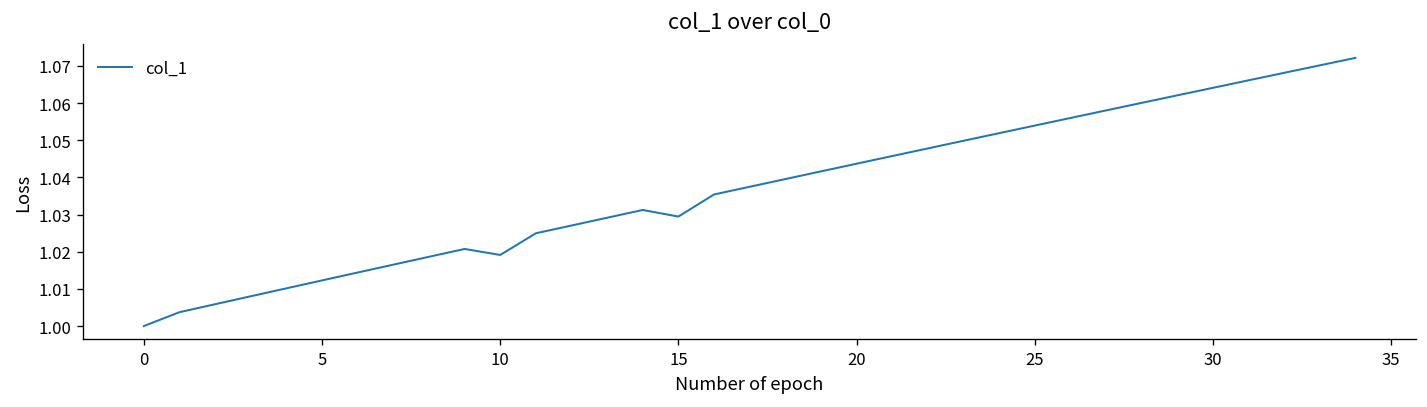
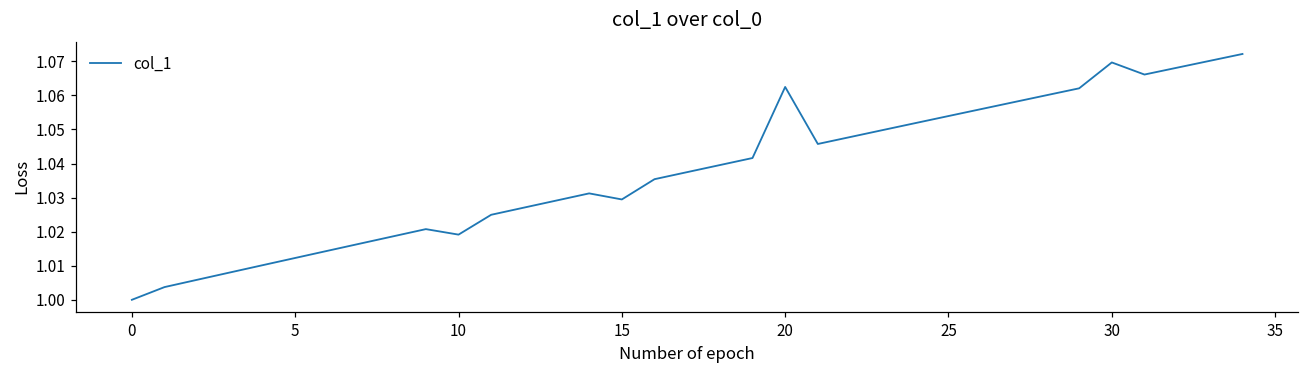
  {
    "0": 1.000,
    "5": 1.012,
    "10": 1.019,
    "15": 1.029,
-   "20": 1.044,
+   "20": 1.062,
    "25": 1.054,
-   "30": 1.064
+   "30": 1.070
  }
